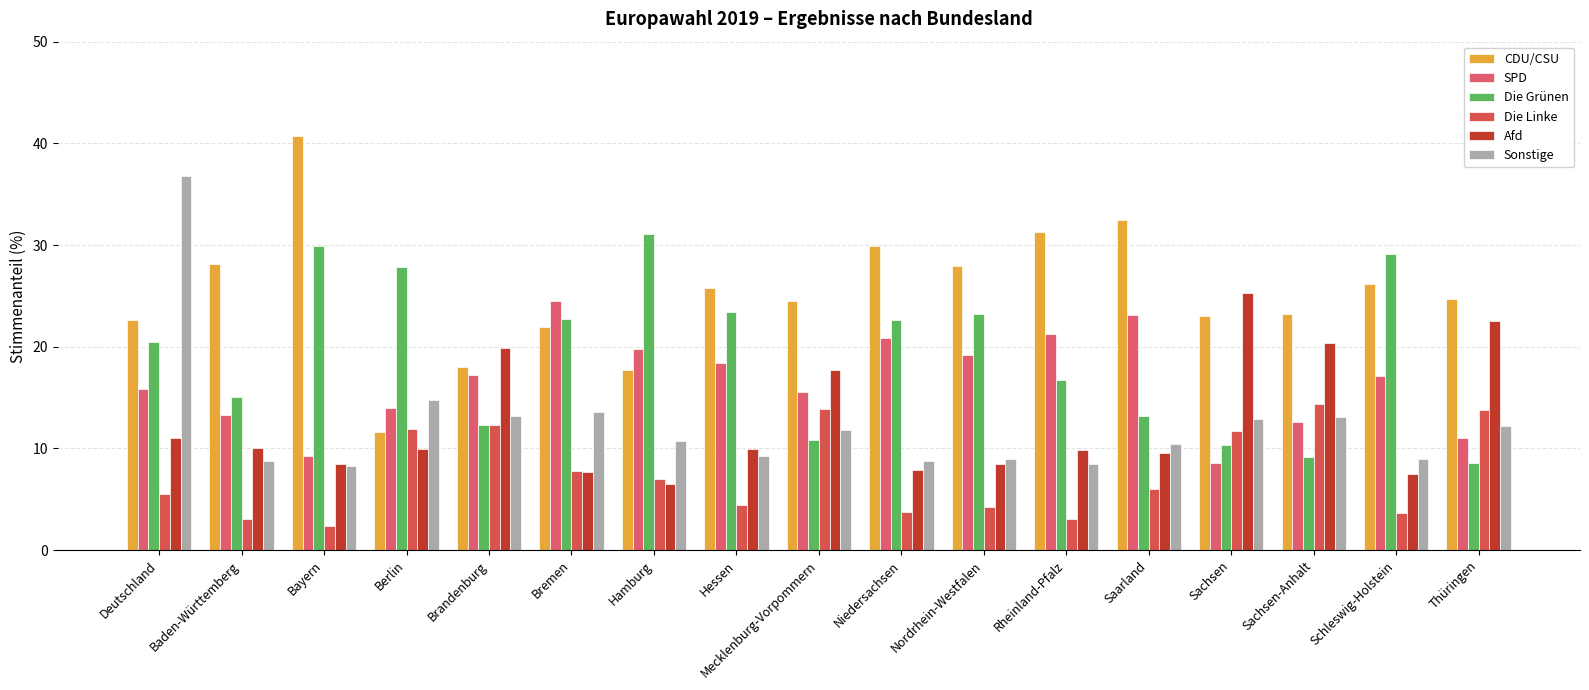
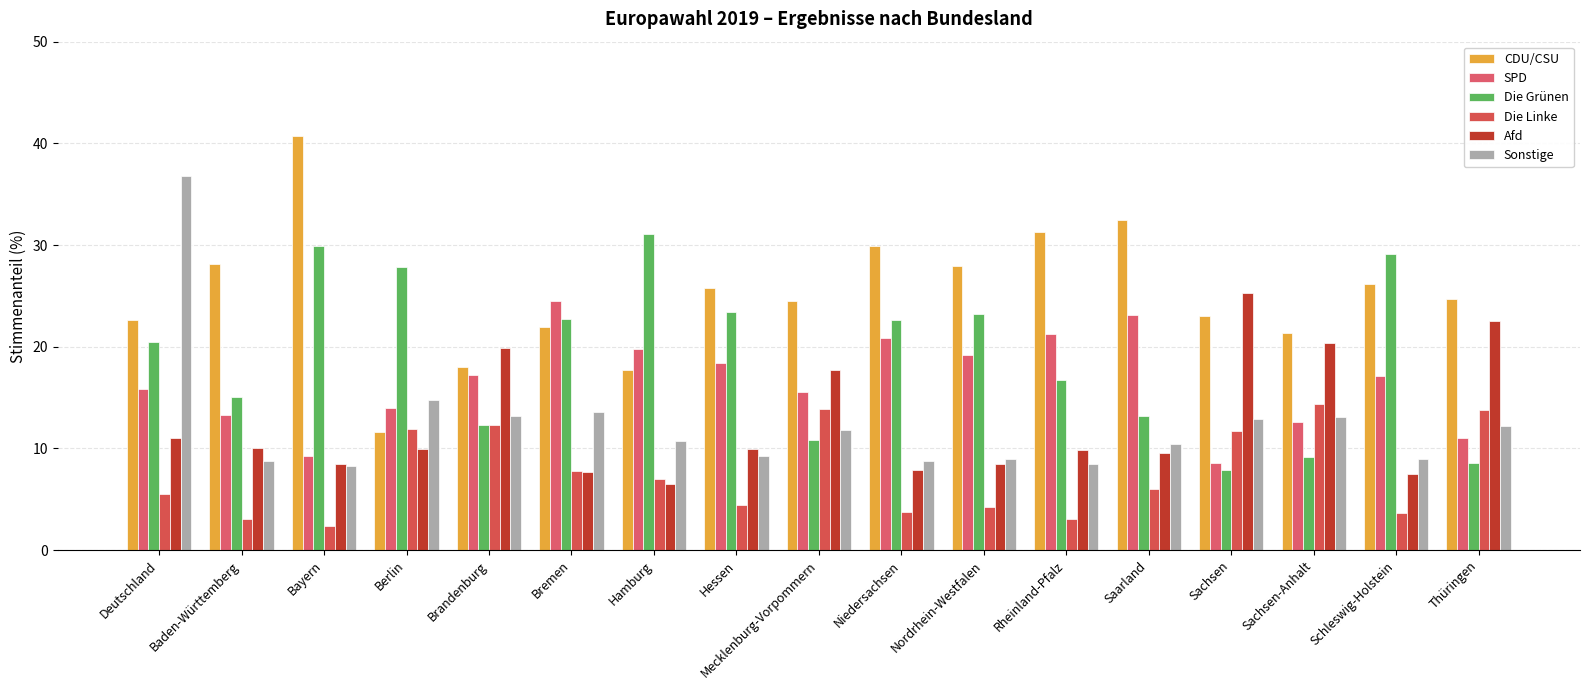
  {
    "CDU/CSU": {
      "Deutschland": 22.6,
      "Baden-Württemberg": 28.1,
      "Bayern": 40.7,
      "Berlin": 11.6,
      "Brandenburg": 18.0,
      "Bremen": 21.9,
      "Hamburg": 17.7,
      "Hessen": 25.8,
      "Mecklenburg-Vorpommern": 24.5,
      "Niedersachsen": 29.9,
      "Nordrhein-Westfalen": 27.9,
      "Rheinland-Pfalz": 31.3,
      "Saarland": 32.5,
      "Sachsen": 23.0,
-     "Sachsen-Anhalt": 23.2,
+     "Sachsen-Anhalt": 21.4,
      "Schleswig-Holstein": 26.2,
      "Thüringen": 24.7
    },
    "Die Grünen": {
      "Deutschland": 20.5,
      "Baden-Württemberg": 15.1,
      "Bayern": 29.9,
      "Berlin": 27.8,
      "Brandenburg": 12.3,
      "Bremen": 22.7,
      "Hamburg": 31.1,
      "Hessen": 23.4,
      "Mecklenburg-Vorpommern": 10.8,
      "Niedersachsen": 22.6,
      "Nordrhein-Westfalen": 23.2,
      "Rheinland-Pfalz": 16.7,
      "Saarland": 13.2,
-     "Sachsen": 10.3,
+     "Sachsen": 7.9,
      "Sachsen-Anhalt": 9.2,
      "Schleswig-Holstein": 29.1,
      "Thüringen": 8.6
    },
    "Sonstige": {
      "Deutschland": 36.8,
      "Baden-Württemberg": 8.8,
      "Bayern": 8.3,
      "Berlin": 14.8,
      "Brandenburg": 13.2,
      "Bremen": 13.6,
      "Hamburg": 10.7,
      "Hessen": 9.3,
      "Mecklenburg-Vorpommern": 11.8,
      "Niedersachsen": 8.8,
      "Nordrhein-Westfalen": 9.0,
      "Rheinland-Pfalz": 8.5,
      "Saarland": 10.4,
      "Sachsen": 12.9,
      "Sachsen-Anhalt": 13.1,
      "Schleswig-Holstein": 9.0,
      "Thüringen": 12.2
    }
  }
